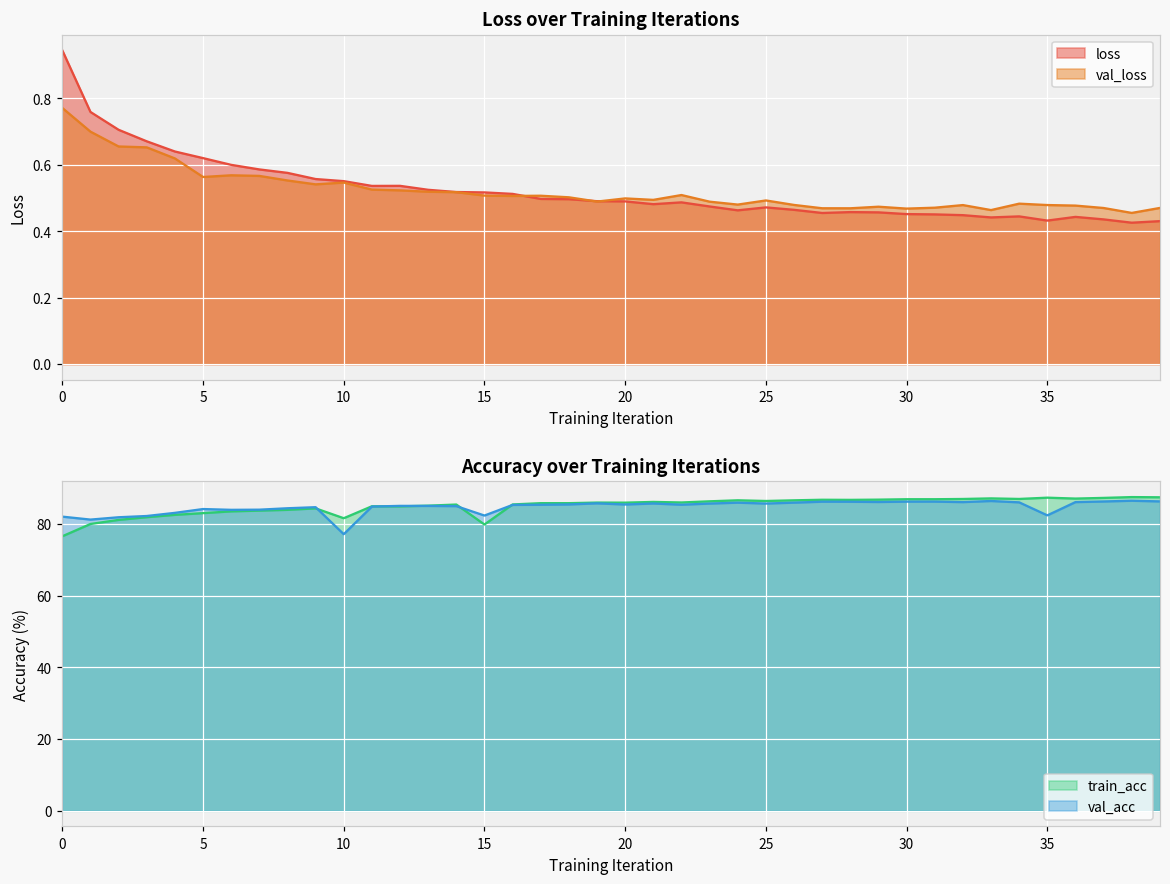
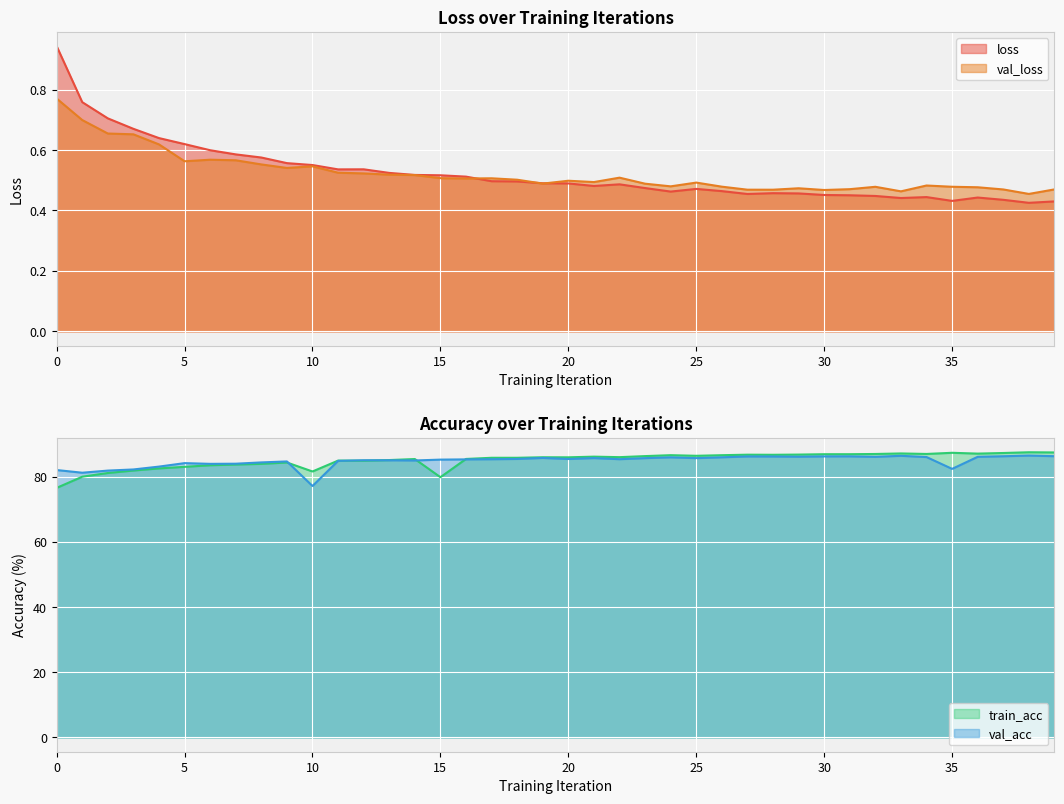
  {
    "Accuracy over Training Iterations": {
      "train_acc": {
        "0": 77,
        "5": 83,
        "10": 82,
        "15": 80,
        "35": 87
      },
      "val_acc": {
        "0": 82,
        "5": 84,
        "10": 77,
-       "15": 82,
+       "15": 85,
        "35": 82
      }
    }
  }
